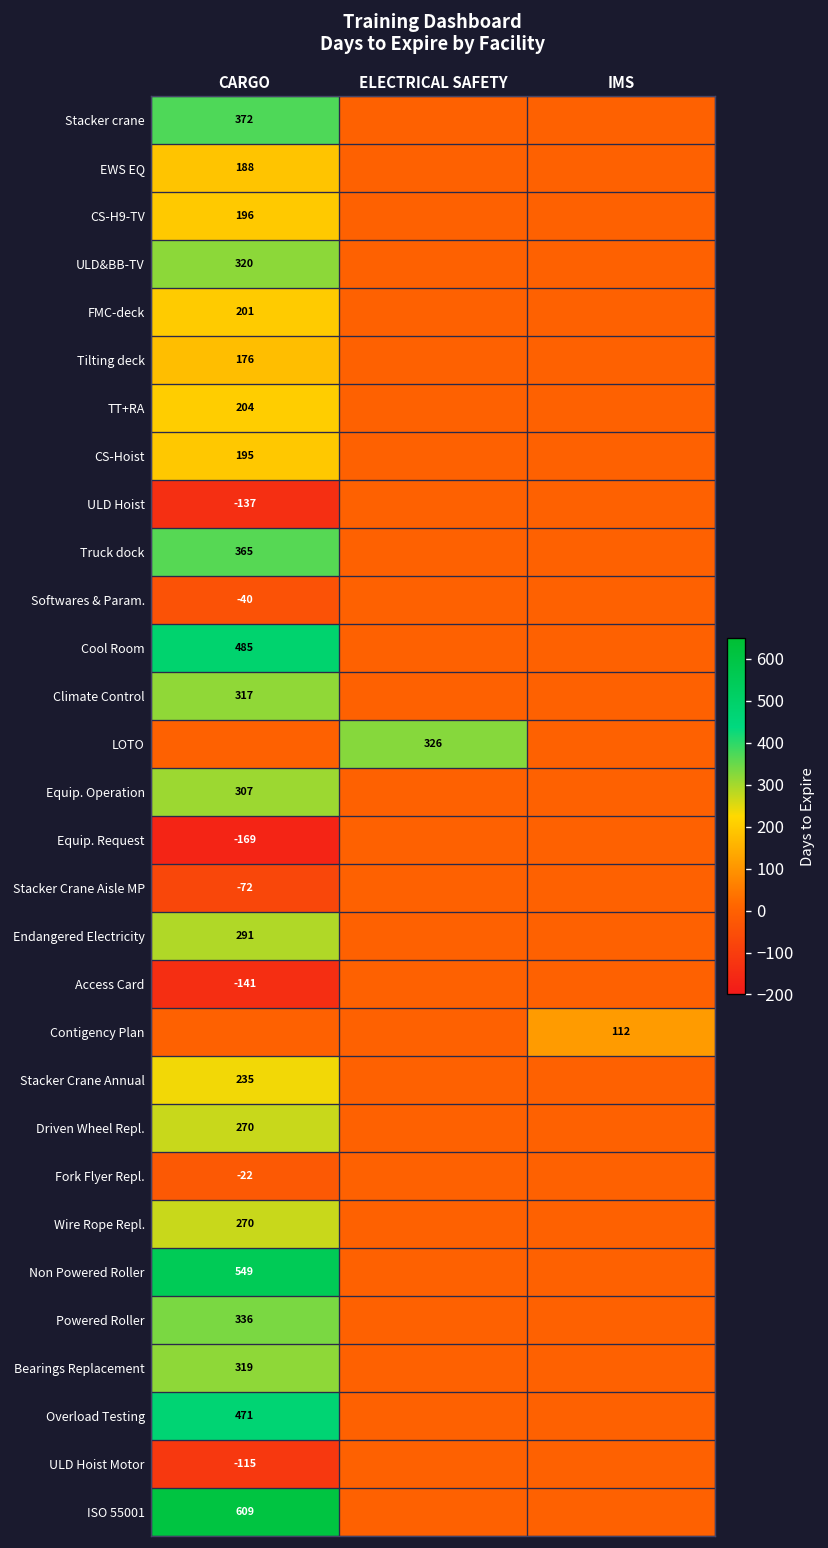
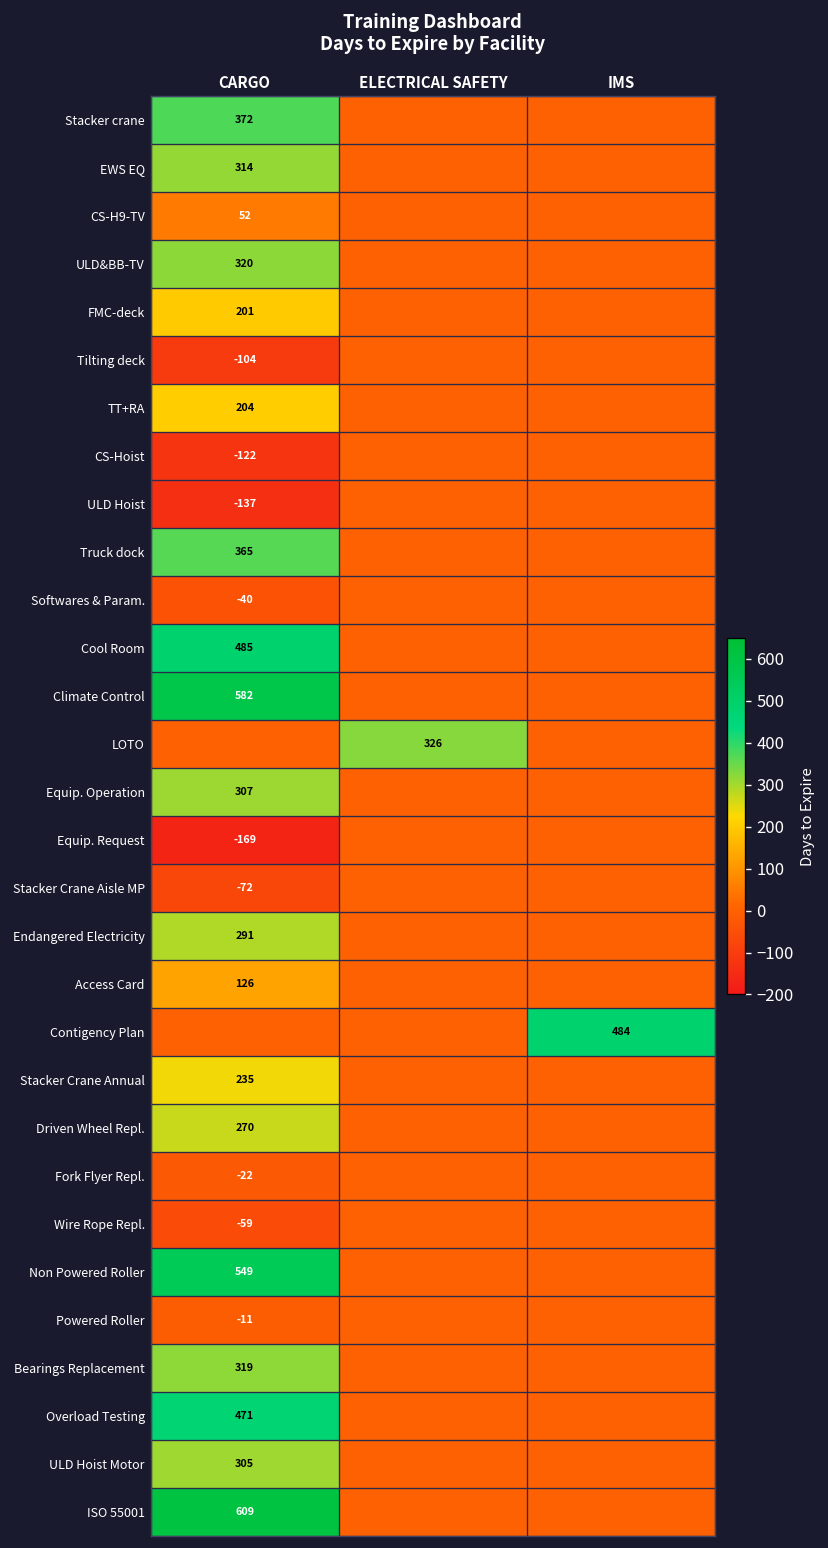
  {
    "Stacker crane": {
      "CARGO": 372
    },
    "EWS EQ": {
-     "CARGO": 188
+     "CARGO": 314
    },
    "CS-H9-TV": {
-     "CARGO": 196
+     "CARGO": 52
    },
    "ULD&BB-TV": {
      "CARGO": 320
    },
    "FMC-deck": {
      "CARGO": 201
    },
    "Tilting deck": {
-     "CARGO": 176
+     "CARGO": -104
    },
    "TT+RA": {
      "CARGO": 204
    },
    "CS-Hoist": {
-     "CARGO": 195
+     "CARGO": -122
    },
    "ULD Hoist": {
      "CARGO": -137
    },
    "Truck dock": {
      "CARGO": 365
    },
    "Softwares & Param.": {
      "CARGO": -40
    },
    "Cool Room": {
      "CARGO": 485
    },
    "Climate Control": {
-     "CARGO": 317
+     "CARGO": 582
    },
    "LOTO": {
      "ELECTRICAL SAFETY": 326
    },
    "Equip. Operation": {
      "CARGO": 307
    },
    "Equip. Request": {
      "CARGO": -169
    },
    "Stacker Crane Aisle MP": {
      "CARGO": -72
    },
    "Endangered Electricity": {
      "CARGO": 291
    },
    "Access Card": {
-     "CARGO": -141
+     "CARGO": 126
    },
    "Contigency Plan": {
-     "IMS": 112
+     "IMS": 484
    },
    "Stacker Crane Annual": {
      "CARGO": 235
    },
    "Driven Wheel Repl.": {
      "CARGO": 270
    },
    "Fork Flyer Repl.": {
      "CARGO": -22
    },
    "Wire Rope Repl.": {
-     "CARGO": 270
+     "CARGO": -59
    },
    "Non Powered Roller": {
      "CARGO": 549
    },
    "Powered Roller": {
-     "CARGO": 336
+     "CARGO": -11
    },
    "Bearings Replacement": {
      "CARGO": 319
    },
    "Overload Testing": {
      "CARGO": 471
    },
    "ULD Hoist Motor": {
-     "CARGO": -115
+     "CARGO": 305
    },
    "ISO 55001": {
      "CARGO": 609
    }
  }
